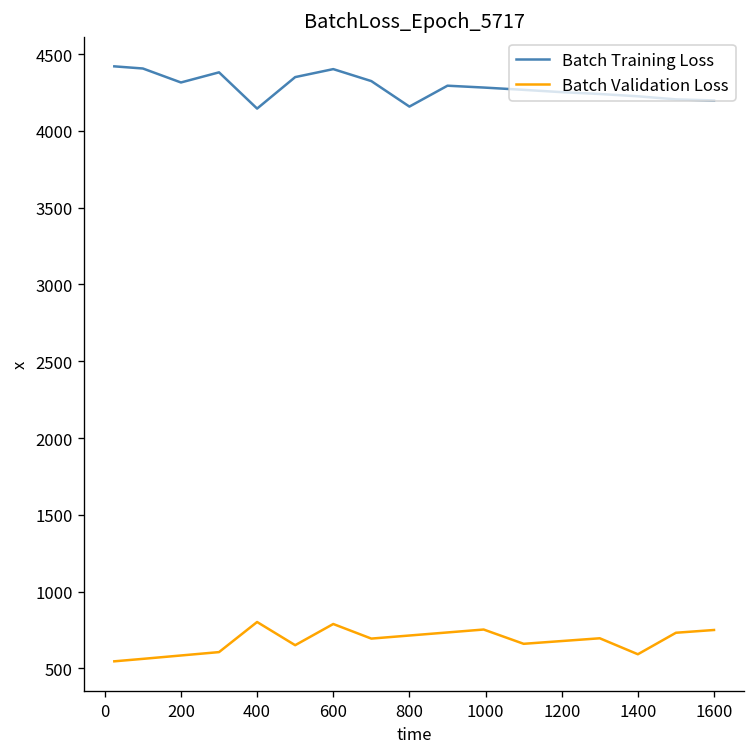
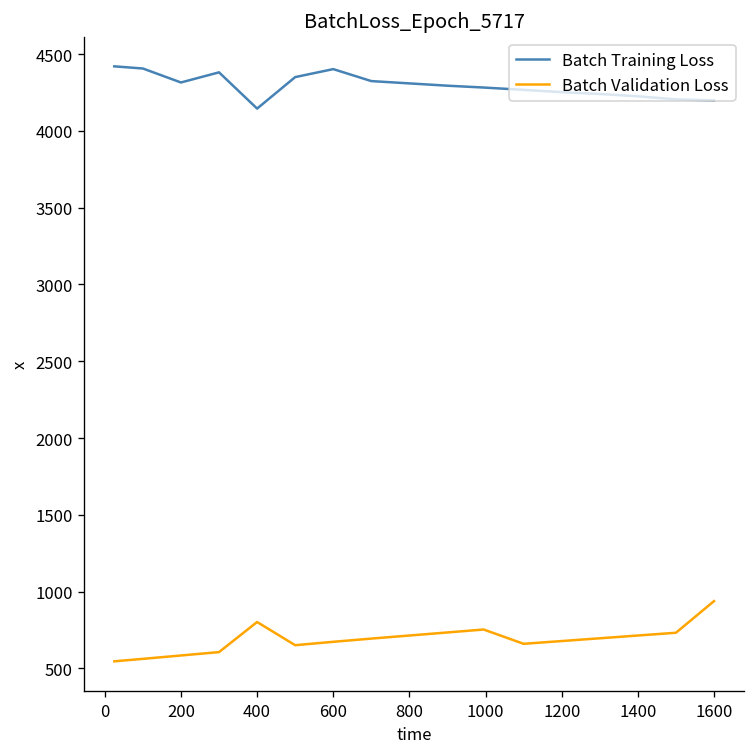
  {
    "Batch Training Loss": {
      "200": 4320,
      "400": 4150,
      "600": 4400,
-     "800": 4160,
+     "800": 4310,
      "1600": 4200
    },
    "Batch Validation Loss": {
      "200": 580,
      "400": 800,
-     "600": 790,
+     "600": 670,
      "800": 710,
      "1200": 680,
-     "1400": 590,
-     "1600": 750
+     "1400": 710,
+     "1600": 940
    }
  }
